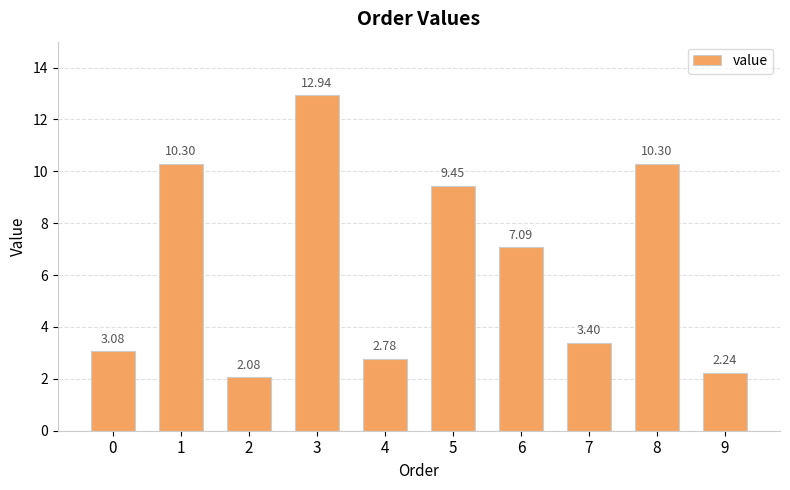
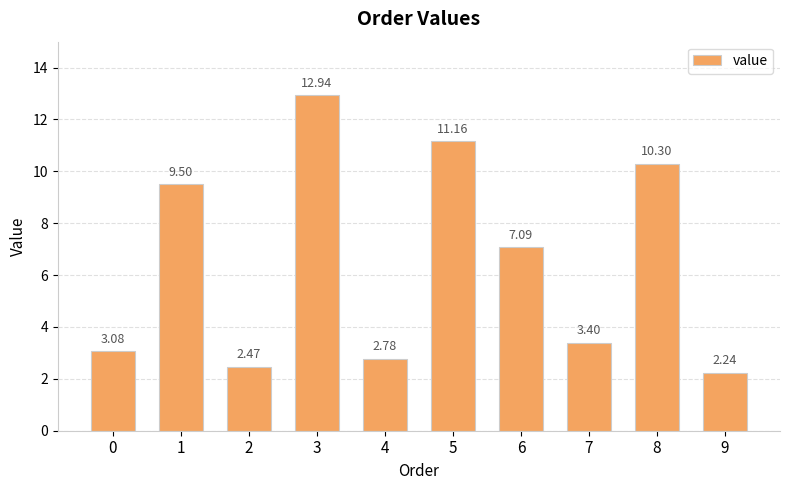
  {
    "0": 3.08,
-   "1": 10.30,
-   "2": 2.08,
+   "1": 9.50,
+   "2": 2.47,
    "3": 12.94,
    "4": 2.78,
-   "5": 9.45,
+   "5": 11.16,
    "6": 7.09,
    "7": 3.40,
    "8": 10.30,
    "9": 2.24
  }
